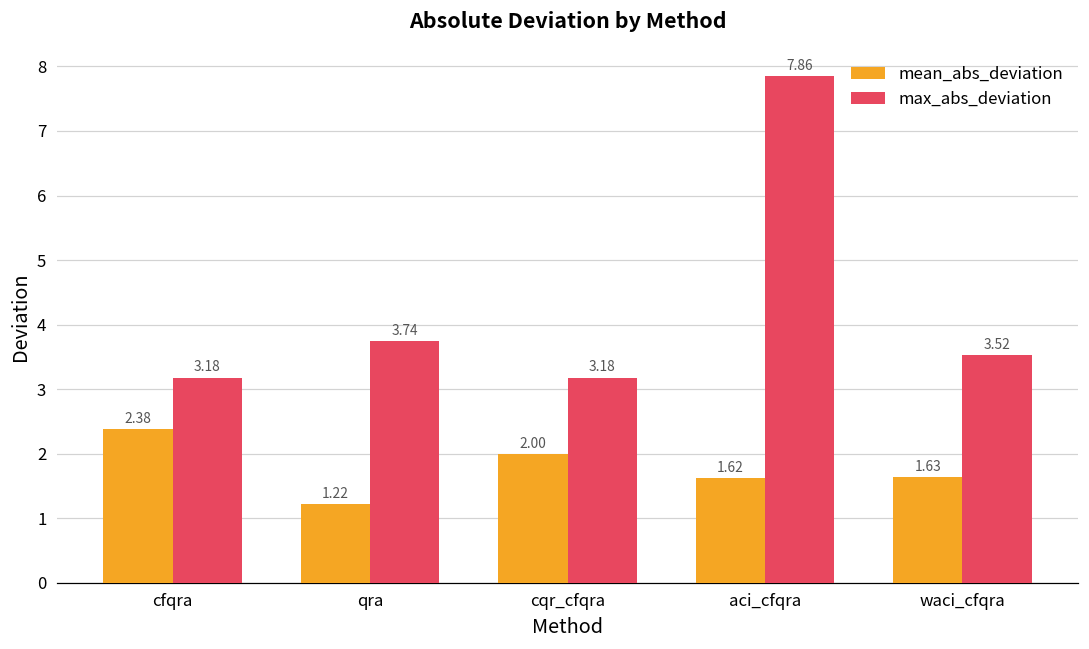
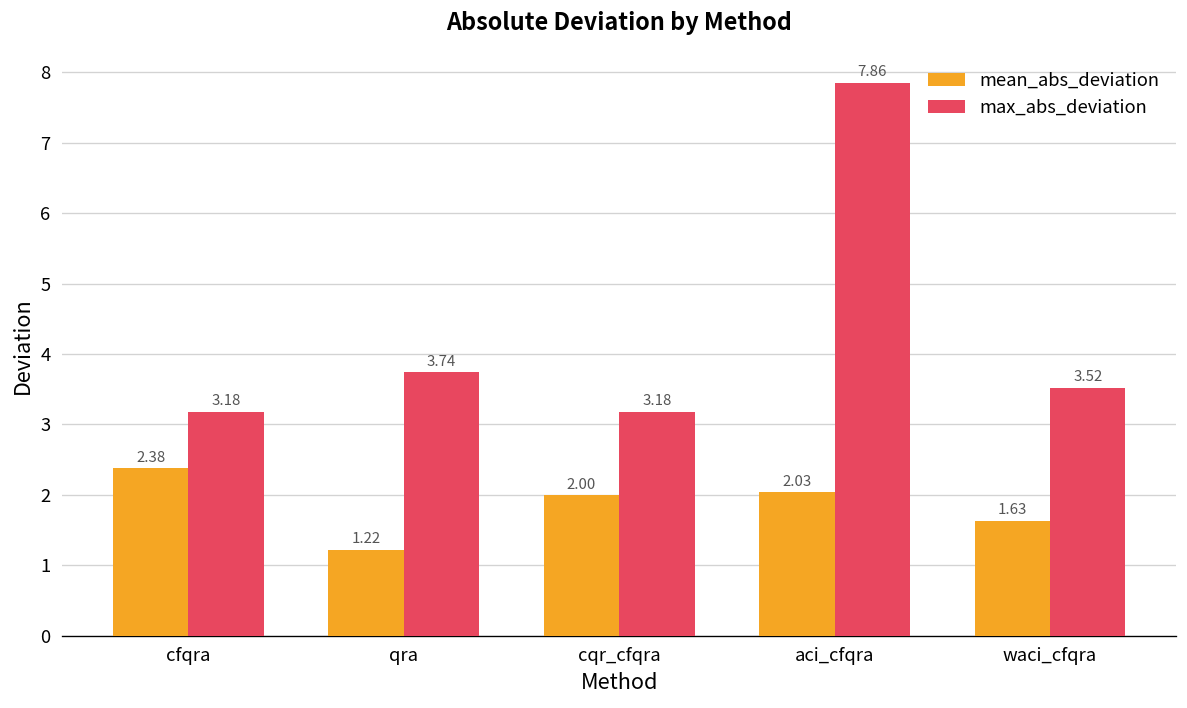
  {
    "mean_abs_deviation": {
      "cfqra": 2.38,
      "qra": 1.22,
      "cqr_cfqra": 2.00,
-     "aci_cfqra": 1.62,
+     "aci_cfqra": 2.03,
      "waci_cfqra": 1.63
    },
    "max_abs_deviation": {
      "cfqra": 3.18,
      "qra": 3.74,
      "cqr_cfqra": 3.18,
      "aci_cfqra": 7.86,
      "waci_cfqra": 3.52
    }
  }
